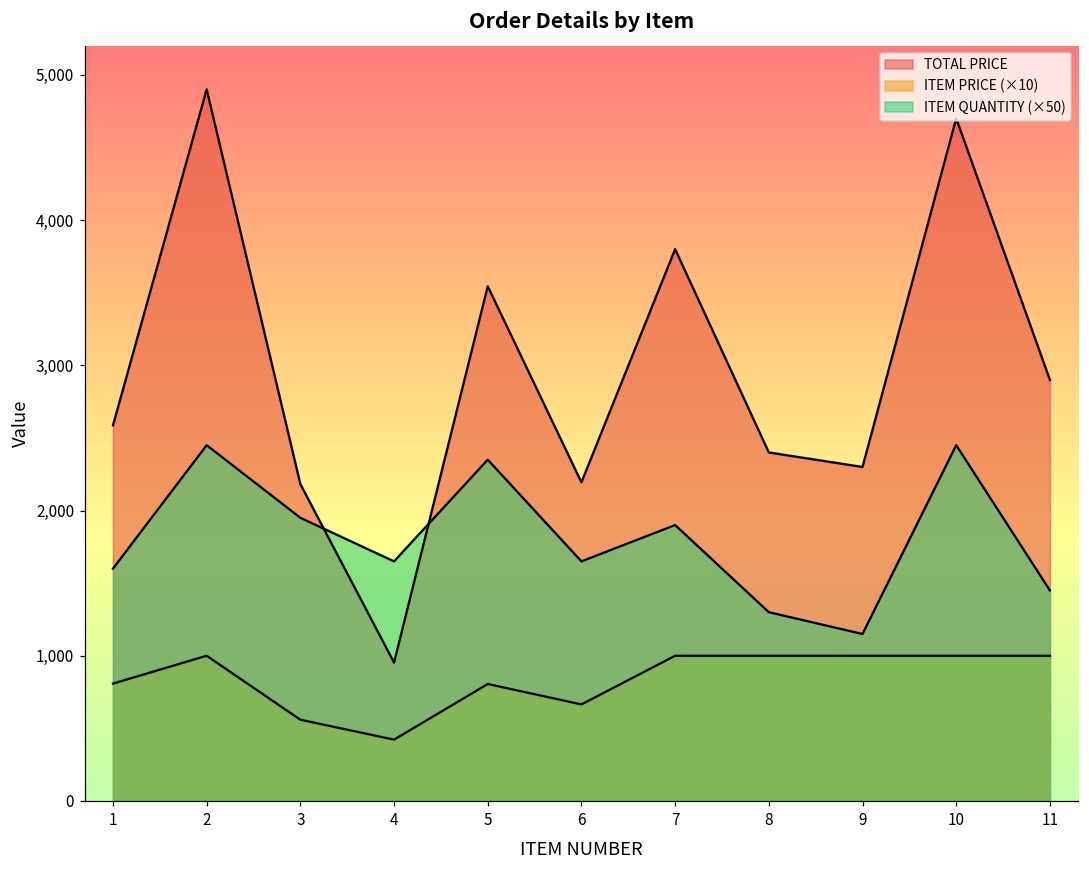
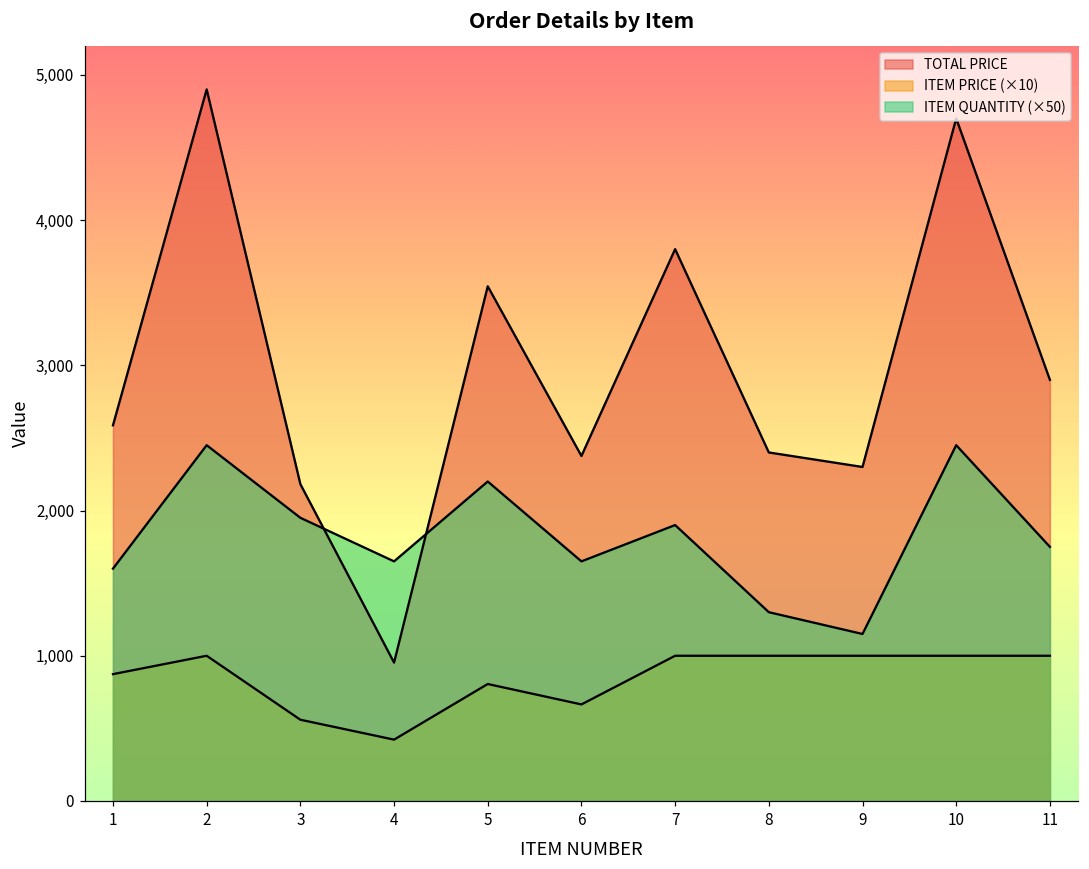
  {
    "TOTAL PRICE": {
      "1": "2,590",
      "2": "4,900",
      "3": "2,180",
      "4": "950",
      "5": "3,540",
-     "6": "2,190",
+     "6": "2,380",
      "7": "3,800",
      "8": "2,400",
      "9": "2,300",
      "11": "2,900"
    },
    "ITEM PRICE (×10)": {
-     "1": "810",
+     "1": "870",
      "2": "1,000",
      "3": "560",
      "4": "420",
      "5": "810",
      "6": "660",
      "7": "1,000",
      "8": "1,000",
      "9": "1,000",
      "10": "1,000",
      "11": "1,000"
    },
    "ITEM QUANTITY (×50)": {
      "1": "1,600",
      "2": "2,450",
      "3": "1,950",
      "4": "1,650",
-     "5": "2,350",
+     "5": "2,200",
      "6": "1,650",
      "7": "1,900",
      "8": "1,300",
      "9": "1,150",
      "10": "2,450",
-     "11": "1,450"
+     "11": "1,750"
    }
  }
